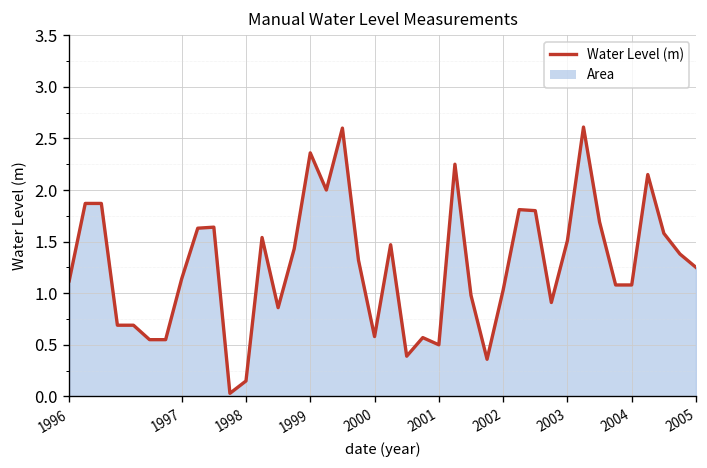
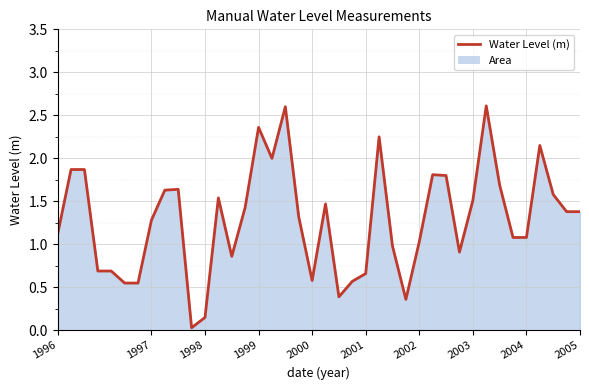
  {
    "1996": 1.1,
-   "1997": 1.1,
+   "1997": 1.3,
    "1998": 0.2,
    "1999": 2.4,
    "2000": 0.6,
-   "2001": 0.5,
+   "2001": 0.7,
    "2002": 1.0,
    "2003": 1.5,
    "2004": 1.1,
-   "2005": 1.3
+   "2005": 1.4
  }
